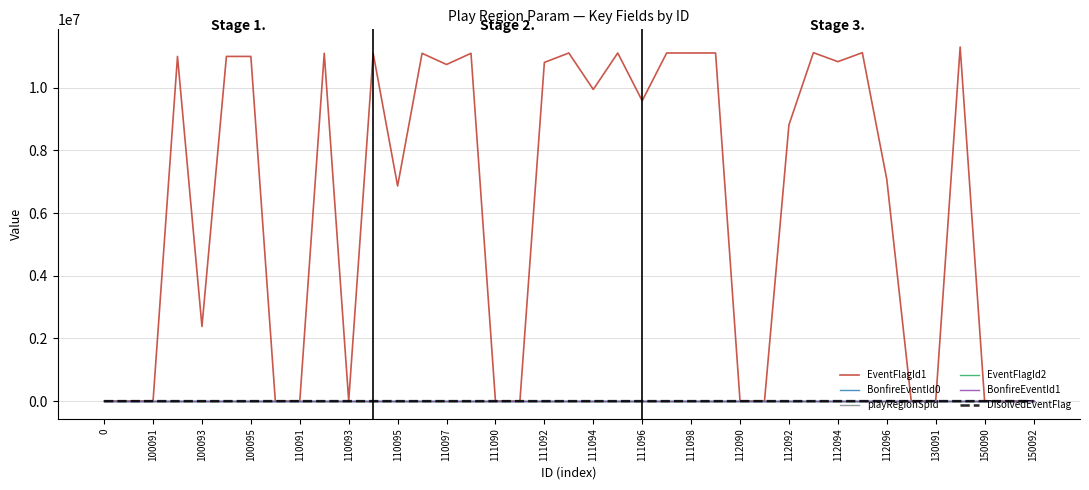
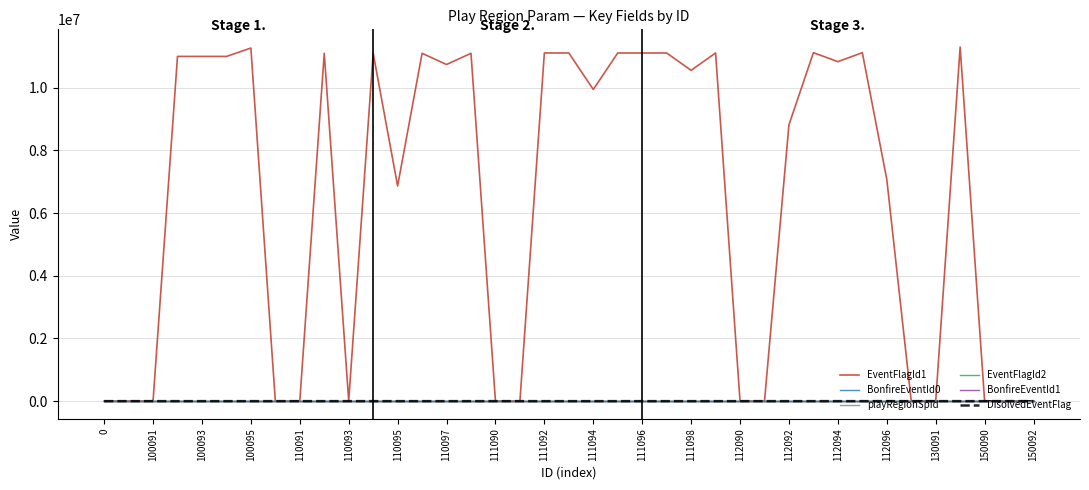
  {
    "EventFlagId1": {
-     "100093": 2400000,
-     "100095": 11000000,
+     "100093": 11000000,
+     "100095": 11300000,
      "110095": 6900000,
      "110097": 10700000,
-     "111092": 10800000,
+     "111092": 11100000,
      "111094": 9900000,
-     "111096": 9600000,
-     "111098": 11100000,
+     "111096": 11100000,
+     "111098": 10600000,
      "112092": 8800000,
      "112094": 10800000,
      "112096": 7100000
    },
    "DisolvedEventFlag": {
      "100093": 0,
      "100095": 0,
      "110095": 0,
      "110097": 0,
      "111092": 0,
      "111094": 0,
      "111096": 0,
      "111098": 0,
      "112092": 0,
      "112094": 0,
      "112096": 0
    }
  }
